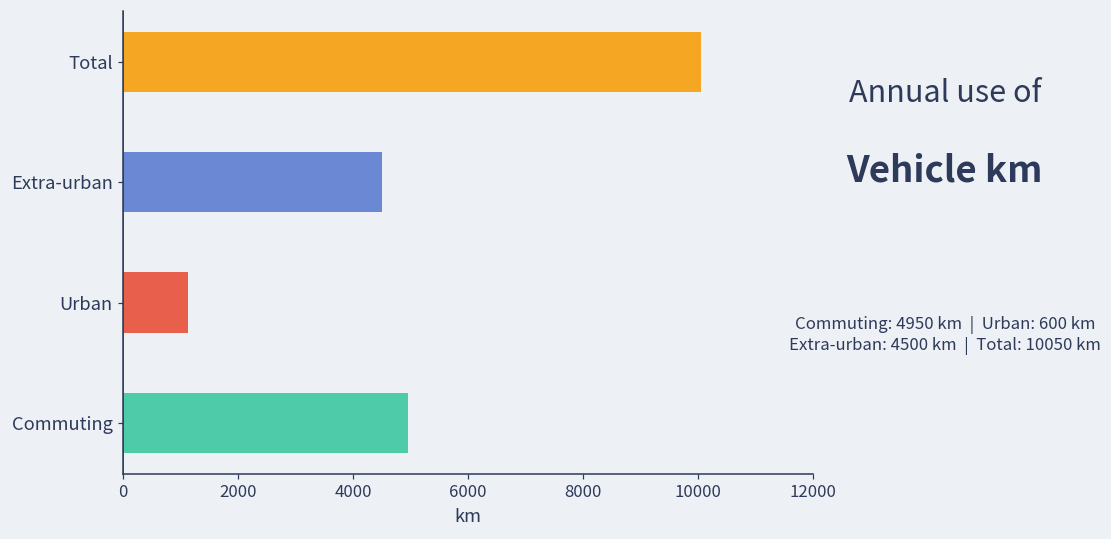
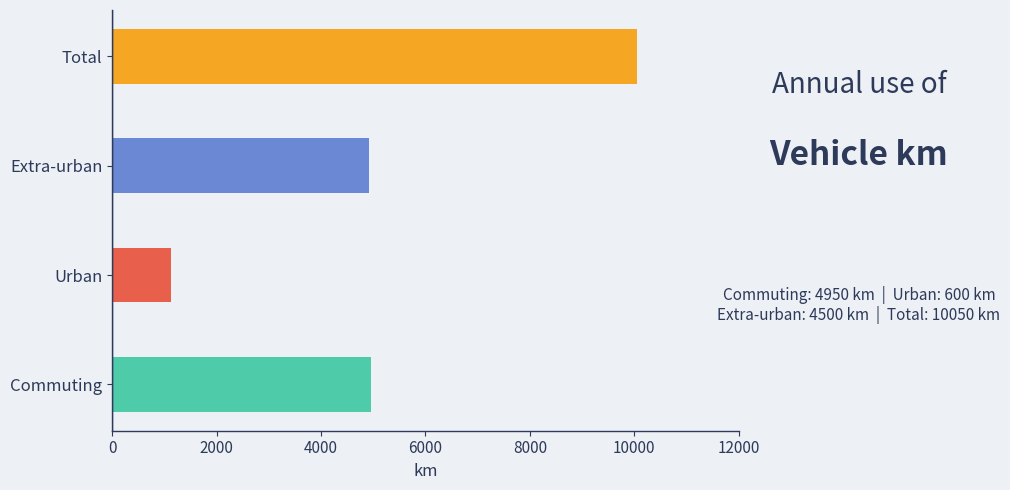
  {
    "Total": 10100,
-   "Extra-urban": 4500,
+   "Extra-urban": 4900,
    "Urban": 1100,
    "Commuting": 5000
  }
